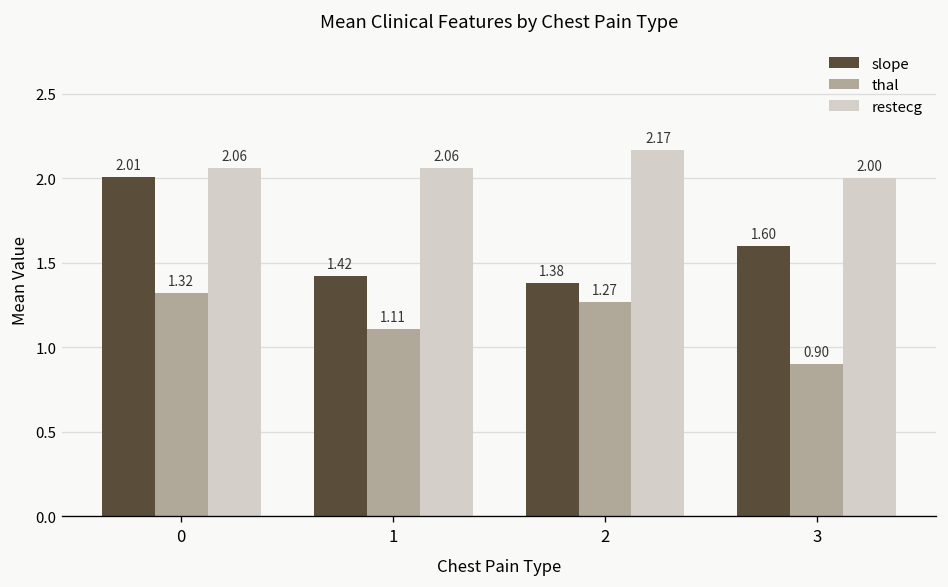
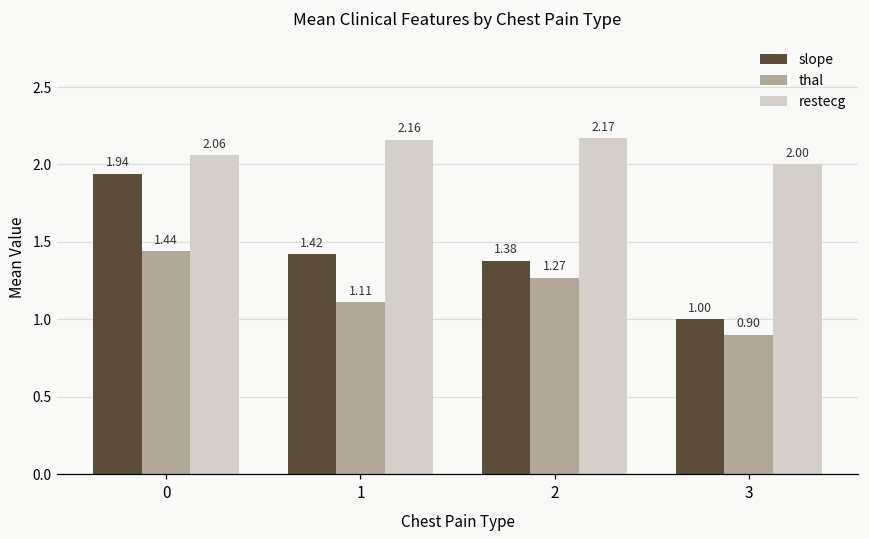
  {
    "slope": {
-     "0": 2.01,
+     "0": 1.94,
      "1": 1.42,
      "2": 1.38,
-     "3": 1.60
+     "3": 1.00
    },
    "thal": {
-     "0": 1.32,
+     "0": 1.44,
      "1": 1.11,
      "2": 1.27,
      "3": 0.90
    },
    "restecg": {
      "0": 2.06,
-     "1": 2.06,
+     "1": 2.16,
      "2": 2.17,
      "3": 2.00
    }
  }
